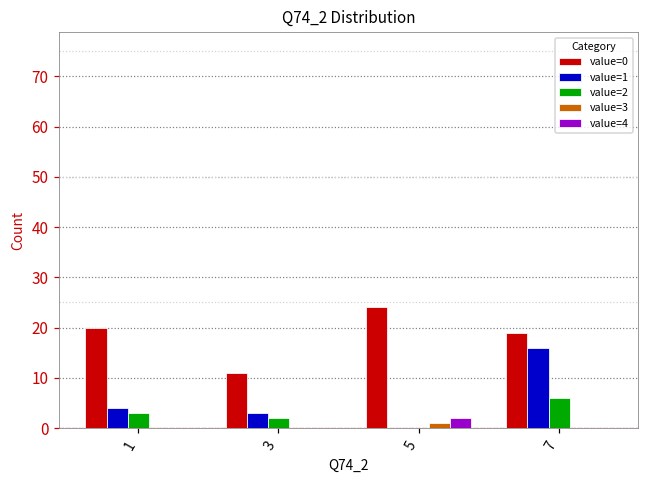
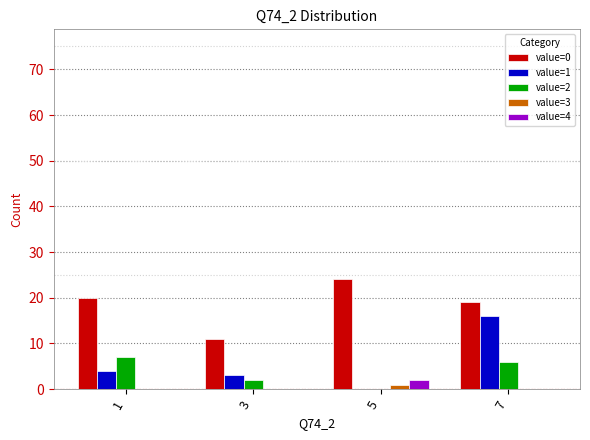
  {
    "value=0": {
      "1": 20,
      "3": 11,
      "5": 24,
      "7": 19
    },
    "value=1": {
      "1": 4,
      "3": 3,
      "5": 0,
      "7": 16
    },
    "value=2": {
-     "1": 3,
+     "1": 7,
      "3": 2,
      "5": 0,
      "7": 6
    },
    "value=3": {
      "1": 0,
      "3": 0,
      "5": 1,
      "7": 0
    },
    "value=4": {
      "1": 0,
      "3": 0,
      "5": 2,
      "7": 0
    }
  }
